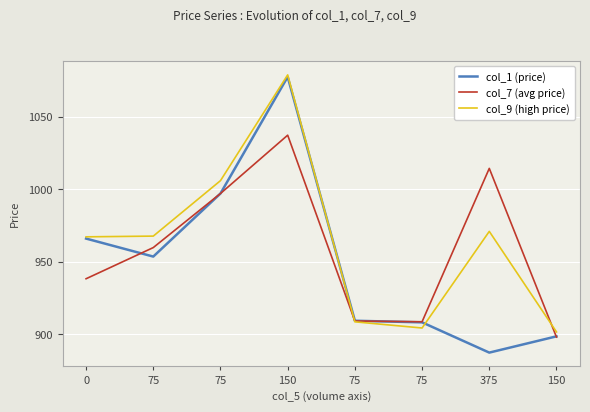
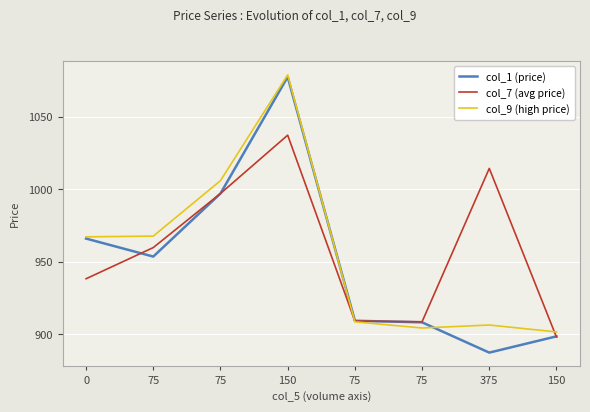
  {
    "col_1 (price)": {
      "375": 887
    },
    "col_7 (avg price)": {
      "0": 938,
      "375": 1014
    },
    "col_9 (high price)": {
-     "375": 971
+     "375": 906
    }
  }
